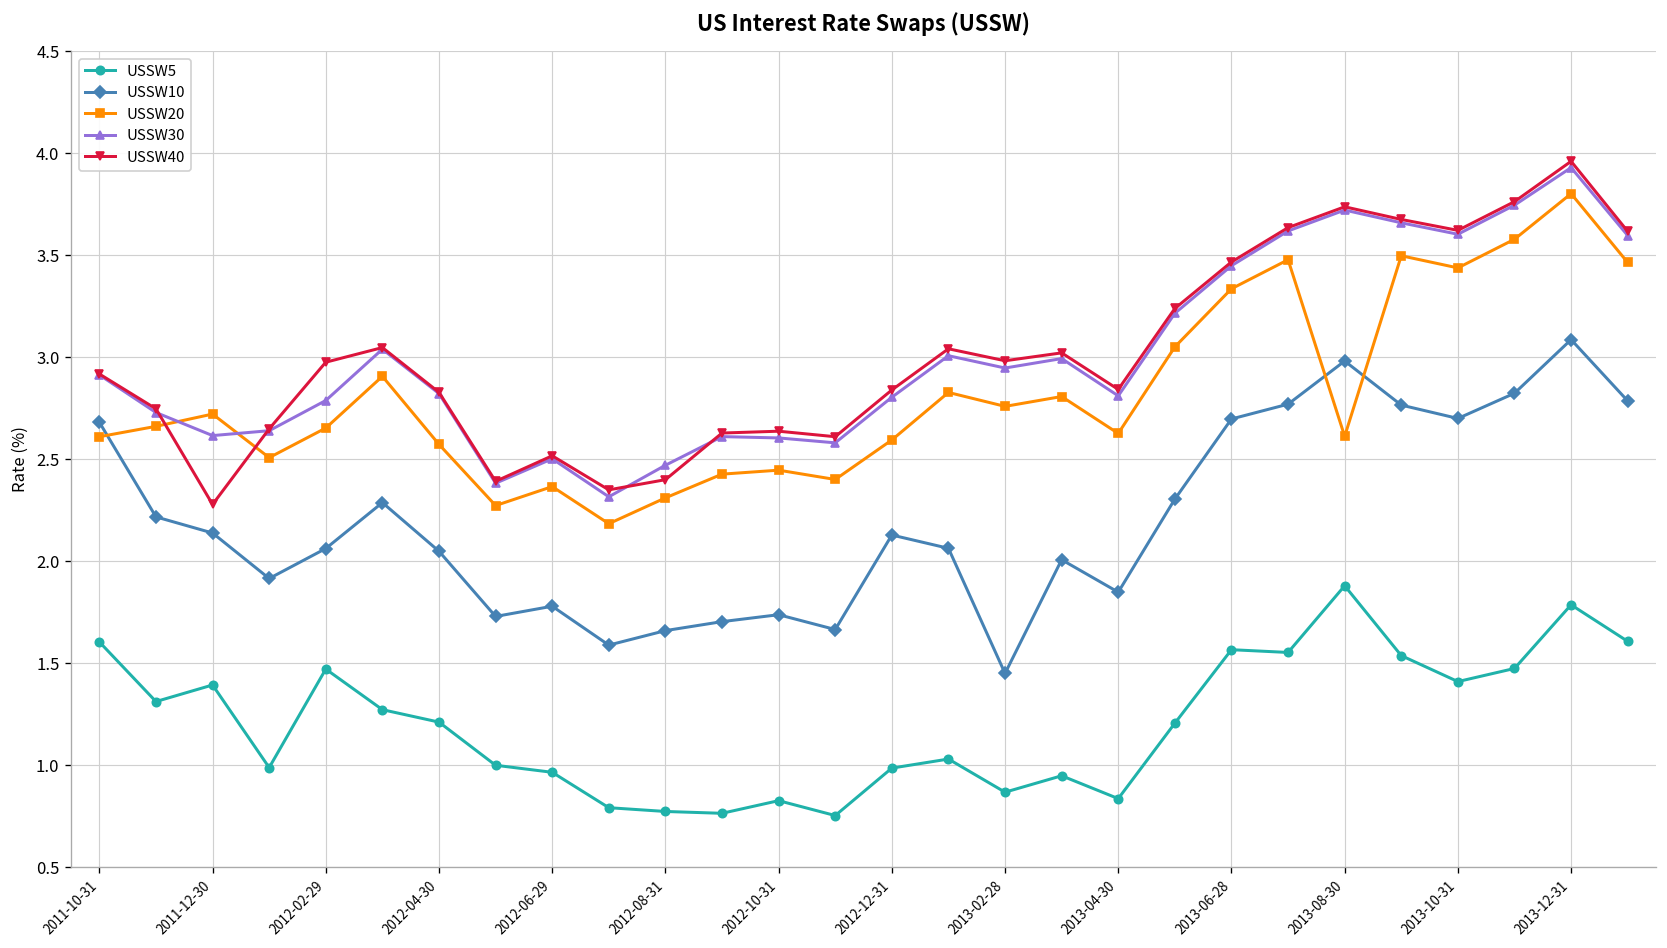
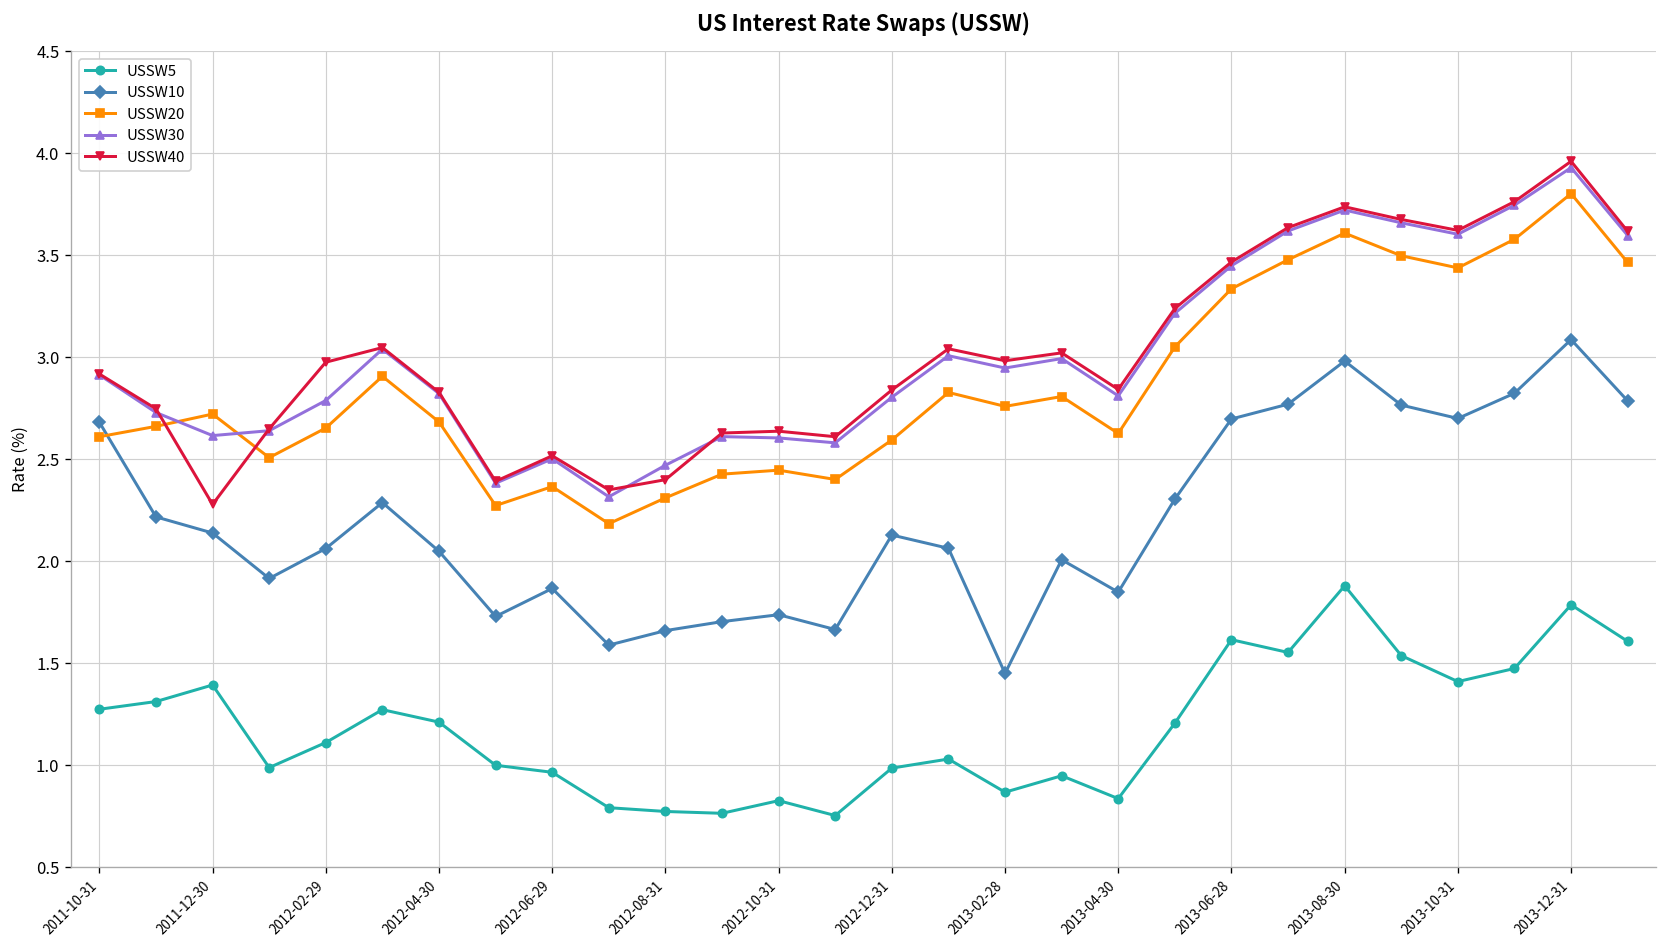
  {
    "USSW5": {
-     "2011-10-31": 1.60,
+     "2011-10-31": 1.27,
      "2011-12-30": 1.39,
-     "2012-02-29": 1.47,
+     "2012-02-29": 1.11,
      "2012-04-30": 1.21,
      "2012-06-29": 0.97,
      "2012-08-31": 0.77,
      "2012-10-31": 0.83,
      "2012-12-31": 0.99,
      "2013-02-28": 0.87,
      "2013-04-30": 0.84,
-     "2013-06-28": 1.57,
+     "2013-06-28": 1.62,
      "2013-08-30": 1.88,
      "2013-10-31": 1.41,
      "2013-12-31": 1.79
    },
    "USSW10": {
      "2011-10-31": 2.68,
      "2011-12-30": 2.14,
      "2012-02-29": 2.06,
      "2012-04-30": 2.05,
-     "2012-06-29": 1.78,
+     "2012-06-29": 1.87,
      "2012-08-31": 1.66,
      "2012-10-31": 1.74,
      "2012-12-31": 2.13,
      "2013-02-28": 1.45,
      "2013-04-30": 1.85,
      "2013-06-28": 2.70,
      "2013-08-30": 2.98,
      "2013-10-31": 2.70,
      "2013-12-31": 3.09
    },
    "USSW20": {
      "2011-10-31": 2.61,
      "2011-12-30": 2.72,
      "2012-02-29": 2.65,
-     "2012-04-30": 2.57,
+     "2012-04-30": 2.68,
      "2012-06-29": 2.37,
      "2012-08-31": 2.31,
      "2012-10-31": 2.45,
      "2012-12-31": 2.59,
      "2013-02-28": 2.76,
      "2013-04-30": 2.63,
      "2013-06-28": 3.34,
-     "2013-08-30": 2.61,
+     "2013-08-30": 3.61,
      "2013-10-31": 3.44,
      "2013-12-31": 3.80
    },
    "USSW30": {
      "2011-12-30": 2.62,
      "2012-02-29": 2.79,
      "2012-08-31": 2.47,
      "2012-10-31": 2.60,
      "2012-12-31": 2.80,
      "2013-02-28": 2.95,
      "2013-04-30": 2.81,
      "2013-06-28": 3.45,
      "2013-08-30": 3.72,
      "2013-10-31": 3.60,
      "2013-12-31": 3.93
    },
    "USSW40": {
      "2011-12-30": 2.28,
      "2012-02-29": 2.98,
      "2012-08-31": 2.40,
      "2012-10-31": 2.64,
      "2012-12-31": 2.84,
      "2013-02-28": 2.98,
      "2013-04-30": 2.84,
      "2013-06-28": 3.47,
      "2013-08-30": 3.74,
      "2013-10-31": 3.62,
      "2013-12-31": 3.96
    }
  }
